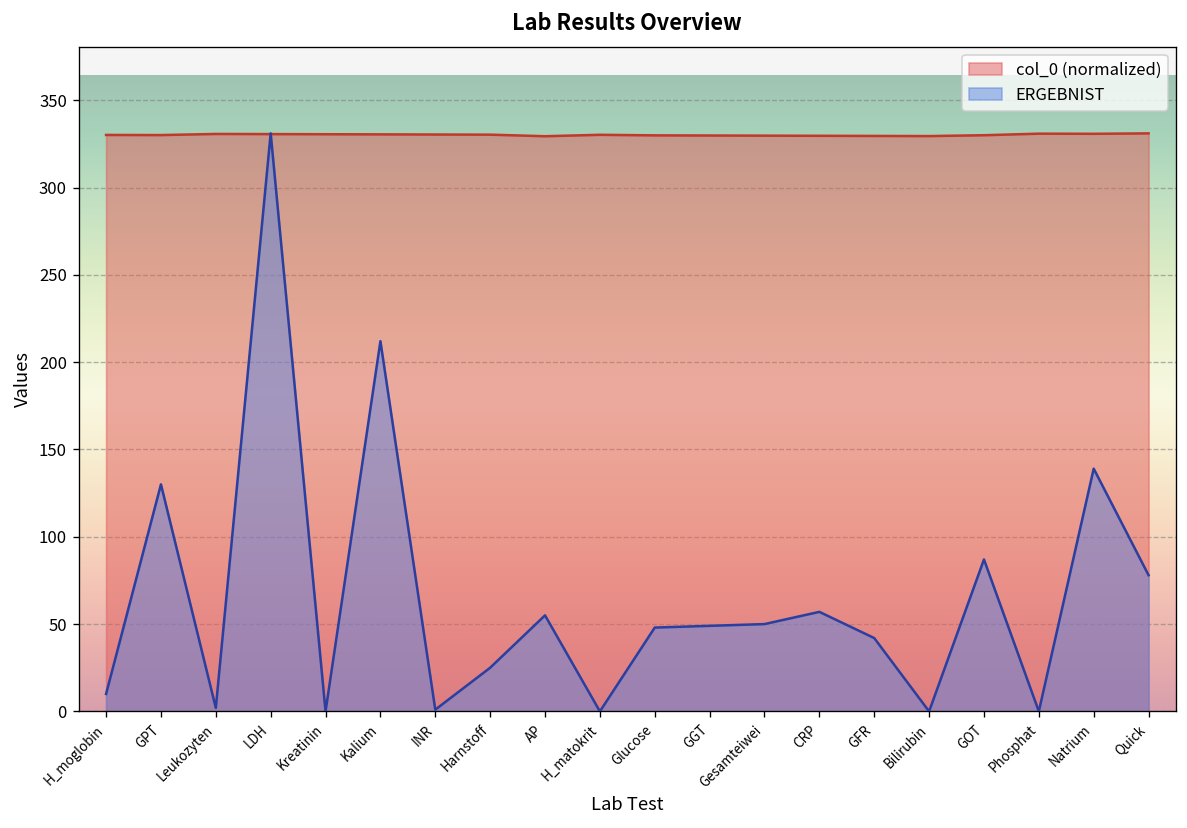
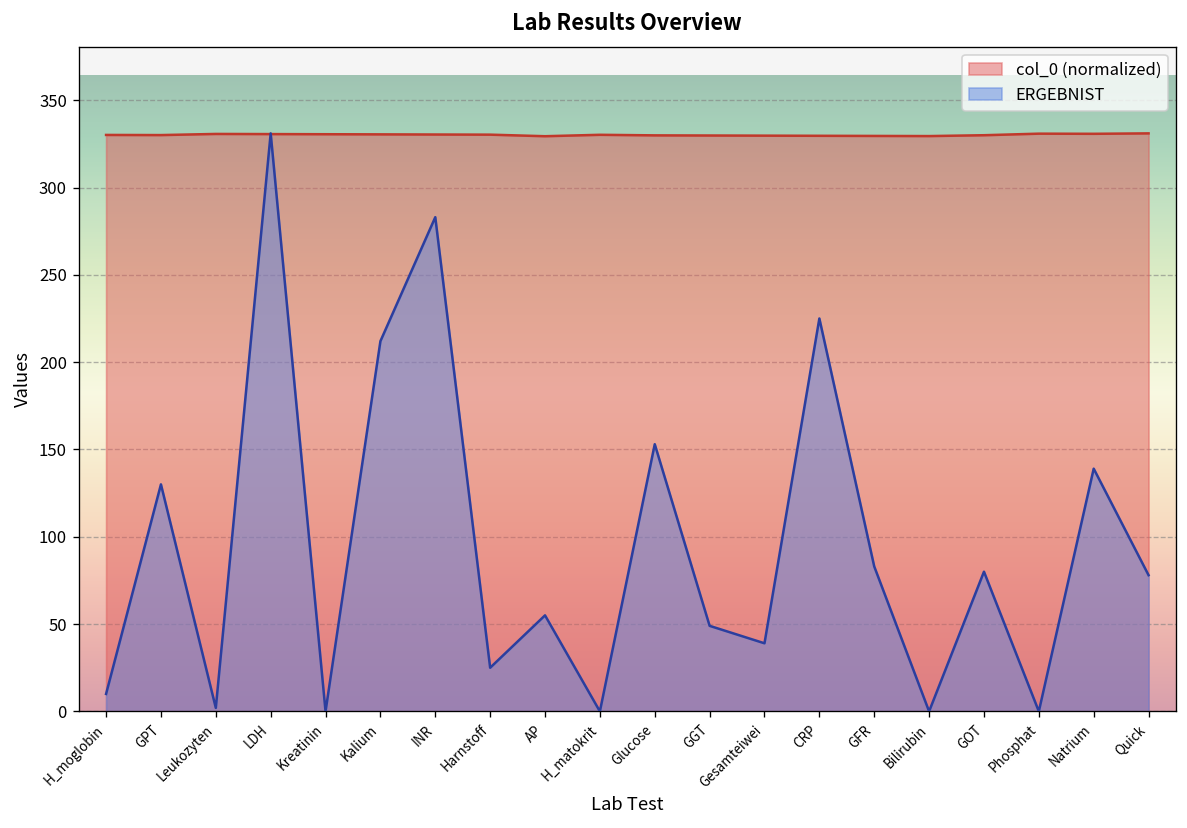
  {
    "col_0 (normalized)": {
      "H_moglobin": 330,
      "GPT": 330,
      "Leukozyten": 331,
      "Kreatinin": 331,
      "Kalium": 330,
      "INR": 330,
      "Harnstoff": 330,
      "AP": 329,
      "H_matokrit": 330,
      "Glucose": 330,
      "GGT": 330,
      "Gesamteiwei": 330,
      "CRP": 330,
      "GFR": 330,
      "Bilirubin": 329,
      "GOT": 330,
      "Phosphat": 331,
      "Natrium": 331,
      "Quick": 331
    },
    "ERGEBNIST": {
      "H_moglobin": 10,
      "GPT": 130,
      "Leukozyten": 2,
      "Kreatinin": 0,
      "Kalium": 212,
-     "INR": 1,
+     "INR": 283,
      "Harnstoff": 25,
      "AP": 55,
      "H_matokrit": 0,
-     "Glucose": 48,
+     "Glucose": 153,
      "GGT": 49,
-     "Gesamteiwei": 50,
-     "CRP": 57,
-     "GFR": 42,
+     "Gesamteiwei": 39,
+     "CRP": 225,
+     "GFR": 83,
      "Bilirubin": 0,
-     "GOT": 87,
+     "GOT": 80,
      "Phosphat": 0,
      "Natrium": 139,
      "Quick": 78
    }
  }
